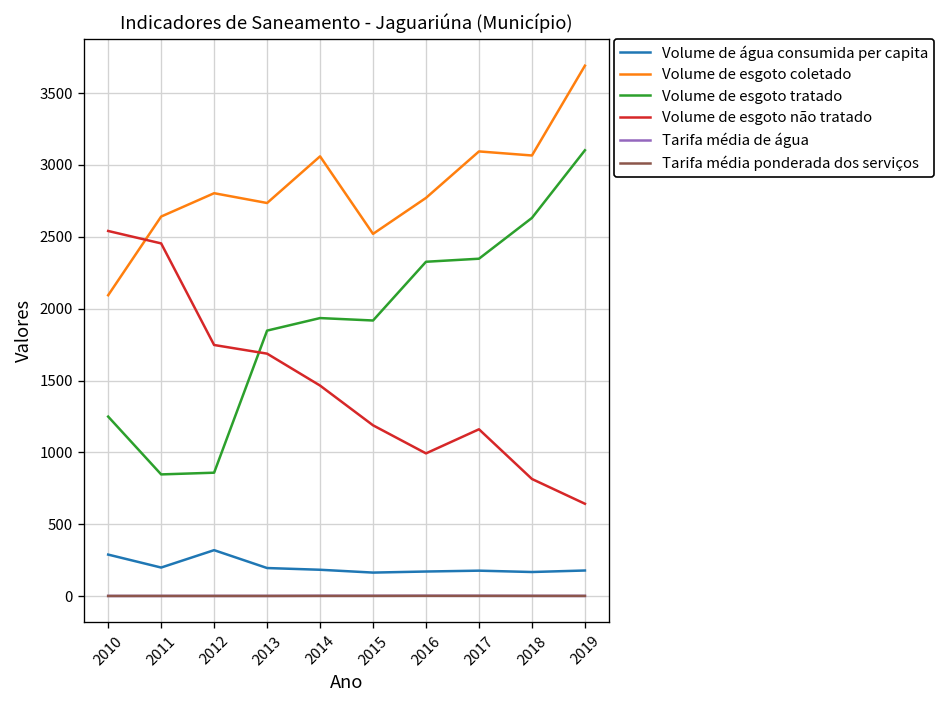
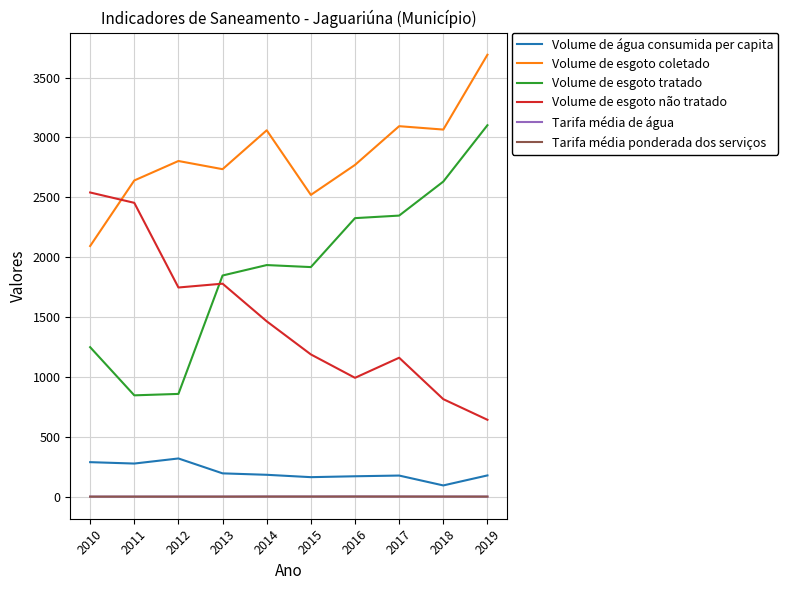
  {
    "Volume de água consumida per capita": {
      "2010": 290,
-     "2011": 200,
+     "2011": 280,
      "2012": 320,
      "2013": 200,
      "2014": 180,
      "2015": 160,
      "2016": 170,
      "2017": 180,
-     "2018": 170,
+     "2018": 90,
      "2019": 180
    },
    "Volume de esgoto coletado": {
      "2010": 2090,
      "2011": 2640,
      "2012": 2800,
      "2013": 2740,
      "2014": 3060,
      "2015": 2520,
      "2016": 2770,
      "2017": 3090,
      "2018": 3070,
      "2019": 3690
    },
    "Volume de esgoto tratado": {
      "2010": 1250,
      "2011": 850,
      "2012": 860,
      "2013": 1850,
      "2014": 1930,
      "2015": 1920,
      "2016": 2330,
      "2017": 2350,
      "2018": 2630,
      "2019": 3100
    },
    "Volume de esgoto não tratado": {
      "2010": 2540,
      "2011": 2450,
      "2012": 1750,
-     "2013": 1690,
+     "2013": 1780,
      "2014": 1470,
      "2015": 1190,
      "2016": 990,
      "2017": 1160,
      "2018": 820,
      "2019": 640
    }
  }
